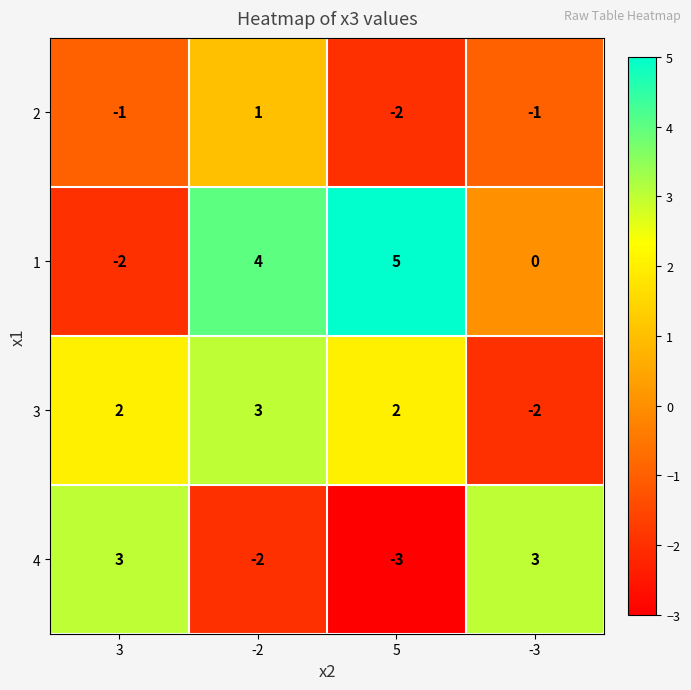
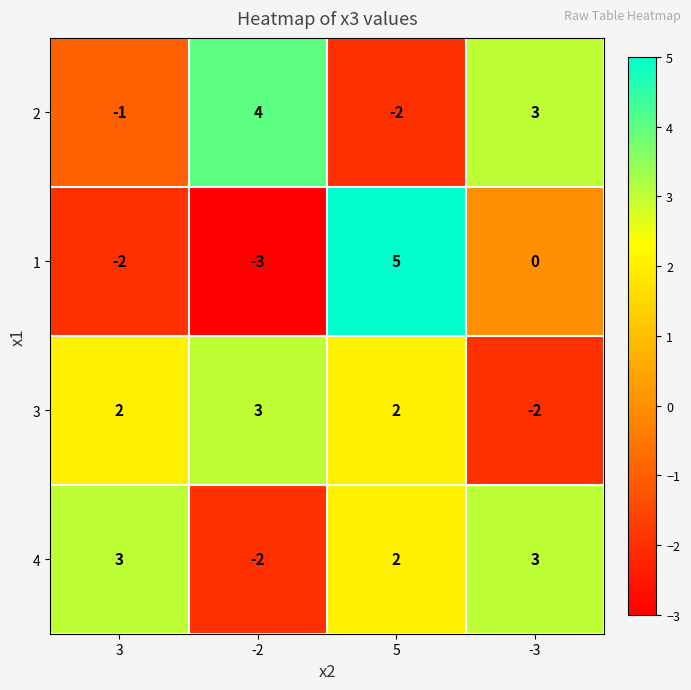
  {
    "2": {
      "3": -1,
-     "-2": 1,
+     "-2": 4,
      "5": -2,
-     "-3": -1
+     "-3": 3
    },
    "1": {
      "3": -2,
-     "-2": 4,
+     "-2": -3,
      "5": 5,
      "-3": 0
    },
    "3": {
      "3": 2,
      "-2": 3,
      "5": 2,
      "-3": -2
    },
    "4": {
      "3": 3,
      "-2": -2,
-     "5": -3,
+     "5": 2,
      "-3": 3
    }
  }
